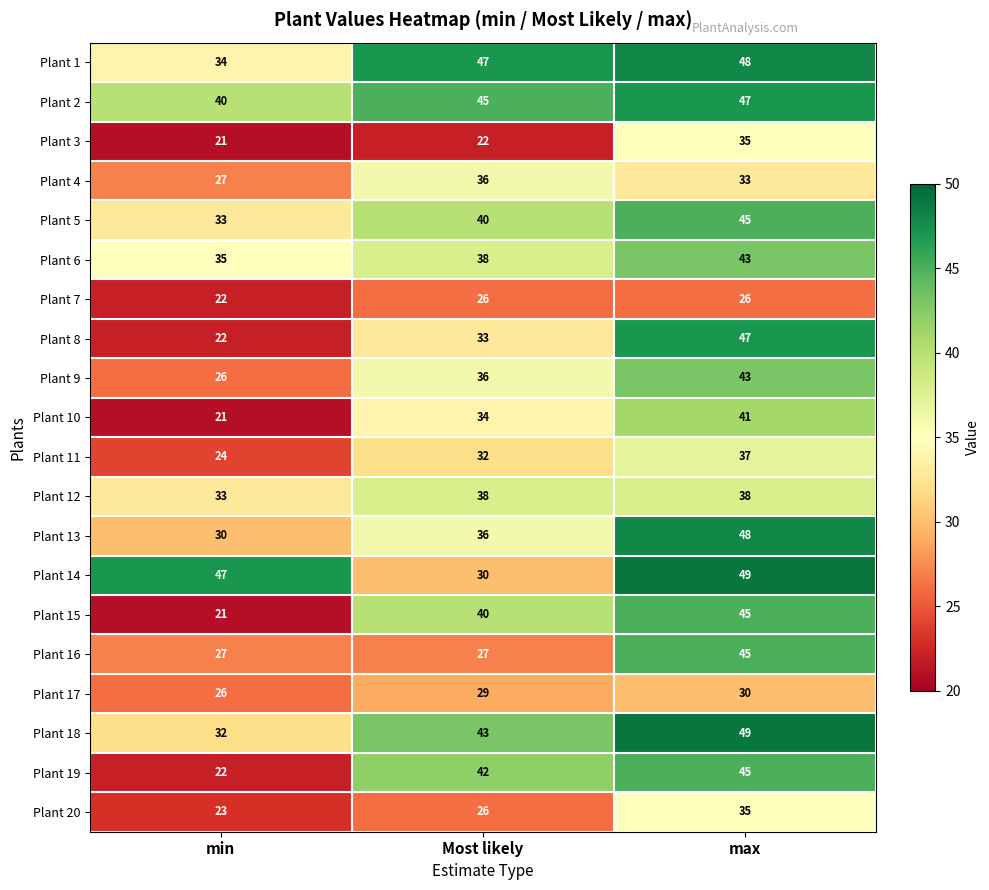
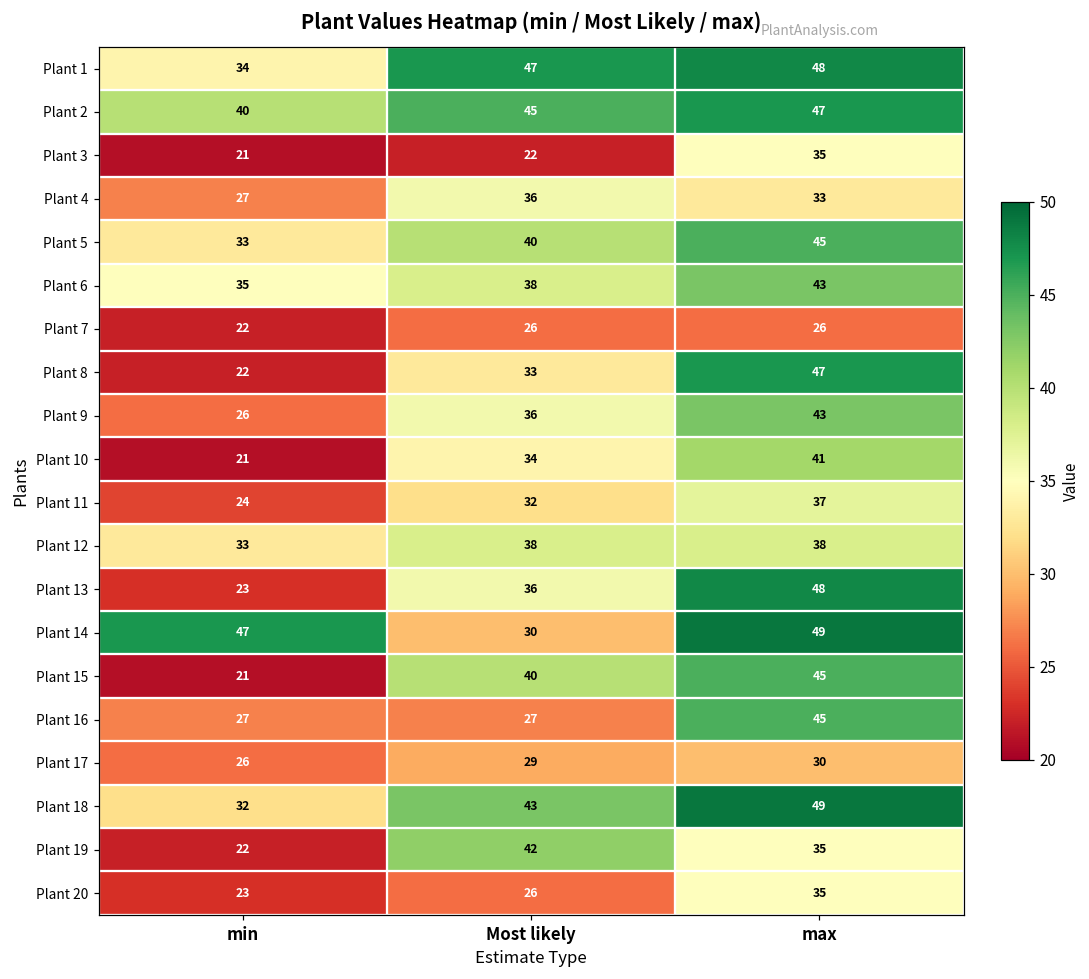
  {
    "Plant 1": {
      "min": 34,
      "Most likely": 47,
      "max": 48
    },
    "Plant 2": {
      "min": 40,
      "Most likely": 45,
      "max": 47
    },
    "Plant 3": {
      "min": 21,
      "Most likely": 22,
      "max": 35
    },
    "Plant 4": {
      "min": 27,
      "Most likely": 36,
      "max": 33
    },
    "Plant 5": {
      "min": 33,
      "Most likely": 40,
      "max": 45
    },
    "Plant 6": {
      "min": 35,
      "Most likely": 38,
      "max": 43
    },
    "Plant 7": {
      "min": 22,
      "Most likely": 26,
      "max": 26
    },
    "Plant 8": {
      "min": 22,
      "Most likely": 33,
      "max": 47
    },
    "Plant 9": {
      "min": 26,
      "Most likely": 36,
      "max": 43
    },
    "Plant 10": {
      "min": 21,
      "Most likely": 34,
      "max": 41
    },
    "Plant 11": {
      "min": 24,
      "Most likely": 32,
      "max": 37
    },
    "Plant 12": {
      "min": 33,
      "Most likely": 38,
      "max": 38
    },
    "Plant 13": {
-     "min": 30,
+     "min": 23,
      "Most likely": 36,
      "max": 48
    },
    "Plant 14": {
      "min": 47,
      "Most likely": 30,
      "max": 49
    },
    "Plant 15": {
      "min": 21,
      "Most likely": 40,
      "max": 45
    },
    "Plant 16": {
      "min": 27,
      "Most likely": 27,
      "max": 45
    },
    "Plant 17": {
      "min": 26,
      "Most likely": 29,
      "max": 30
    },
    "Plant 18": {
      "min": 32,
      "Most likely": 43,
      "max": 49
    },
    "Plant 19": {
      "min": 22,
      "Most likely": 42,
-     "max": 45
+     "max": 35
    },
    "Plant 20": {
      "min": 23,
      "Most likely": 26,
      "max": 35
    }
  }
